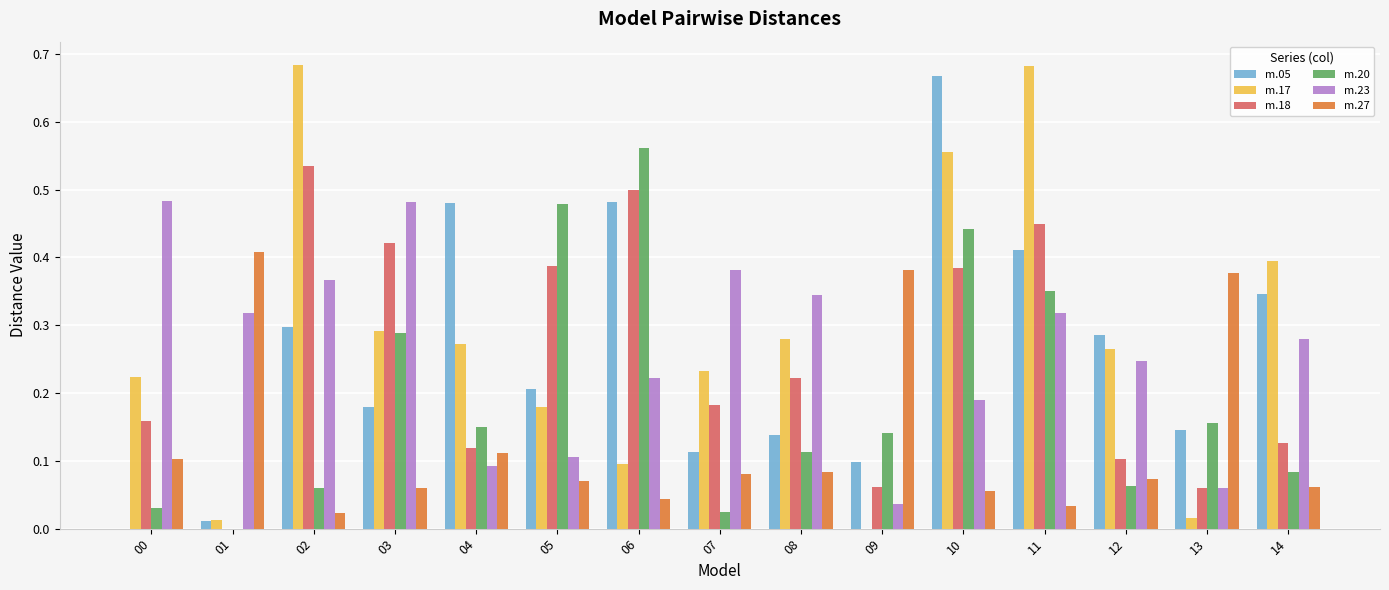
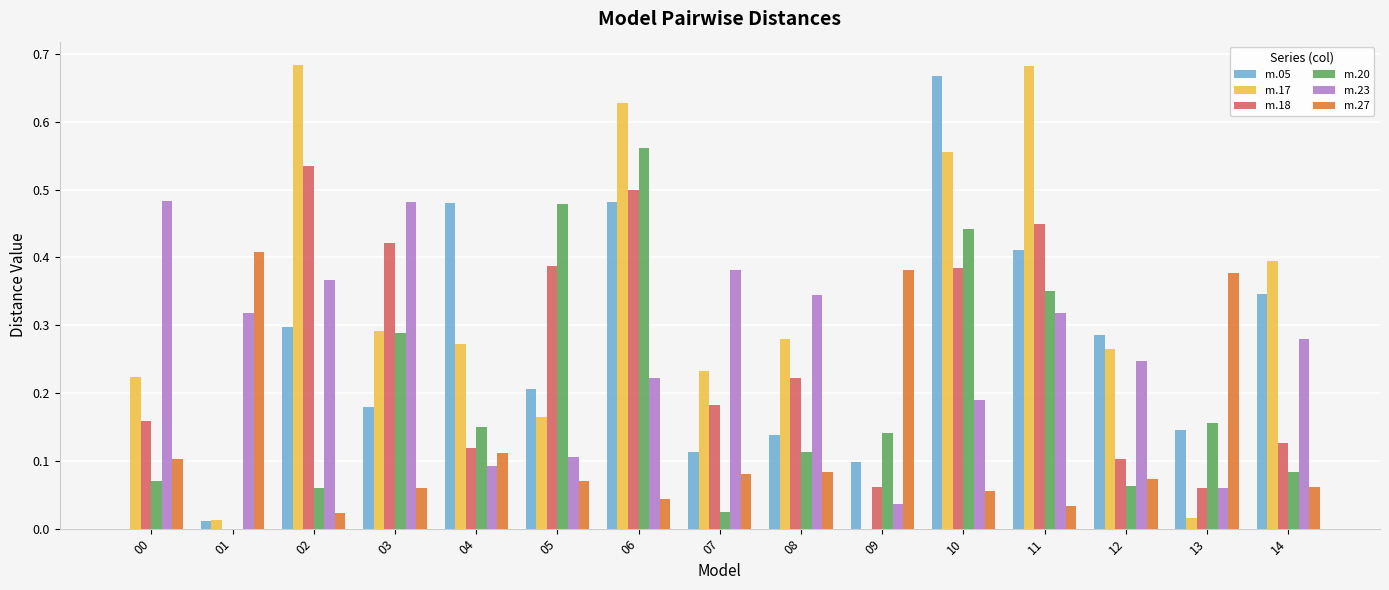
  {
    "m.05": {
      "00": 0.00,
      "01": 0.01,
      "02": 0.30,
      "03": 0.18,
      "04": 0.48,
      "05": 0.21,
      "06": 0.48,
      "07": 0.11,
      "08": 0.14,
      "09": 0.10,
      "10": 0.67,
      "11": 0.41,
      "12": 0.29,
      "13": 0.15,
      "14": 0.35
    },
    "m.17": {
      "00": 0.22,
      "01": 0.01,
      "02": 0.68,
      "03": 0.29,
      "04": 0.27,
-     "05": 0.18,
-     "06": 0.10,
+     "05": 0.17,
+     "06": 0.63,
      "07": 0.23,
      "08": 0.28,
      "09": 0.00,
      "10": 0.56,
      "11": 0.68,
      "12": 0.27,
      "13": 0.02,
      "14": 0.40
    },
    "m.20": {
-     "00": 0.03,
+     "00": 0.07,
      "01": 0.00,
      "02": 0.06,
      "03": 0.29,
      "04": 0.15,
      "05": 0.48,
      "06": 0.56,
      "07": 0.03,
      "08": 0.11,
      "09": 0.14,
      "10": 0.44,
      "11": 0.35,
      "12": 0.06,
      "13": 0.16,
      "14": 0.08
    },
    "m.23": {
      "00": 0.48,
      "01": 0.32,
      "02": 0.37,
      "03": 0.48,
      "04": 0.09,
      "05": 0.11,
      "06": 0.22,
      "07": 0.38,
      "08": 0.34,
      "09": 0.04,
      "10": 0.19,
      "11": 0.32,
      "12": 0.25,
      "13": 0.06,
      "14": 0.28
    }
  }
